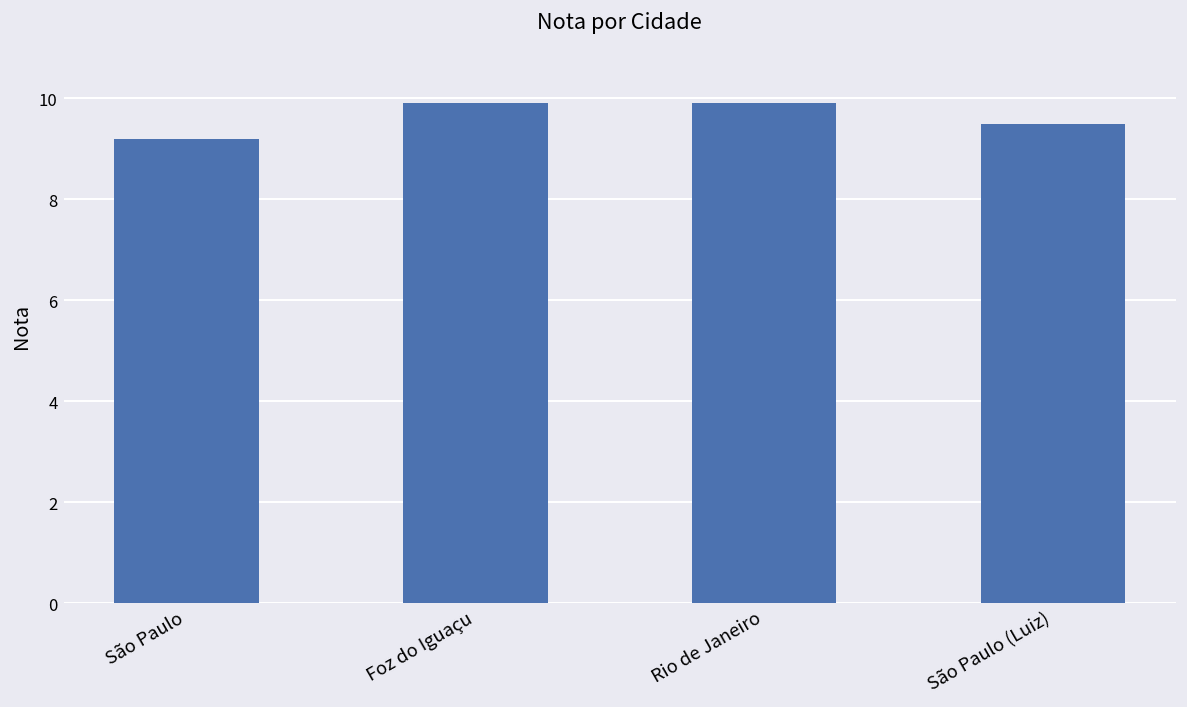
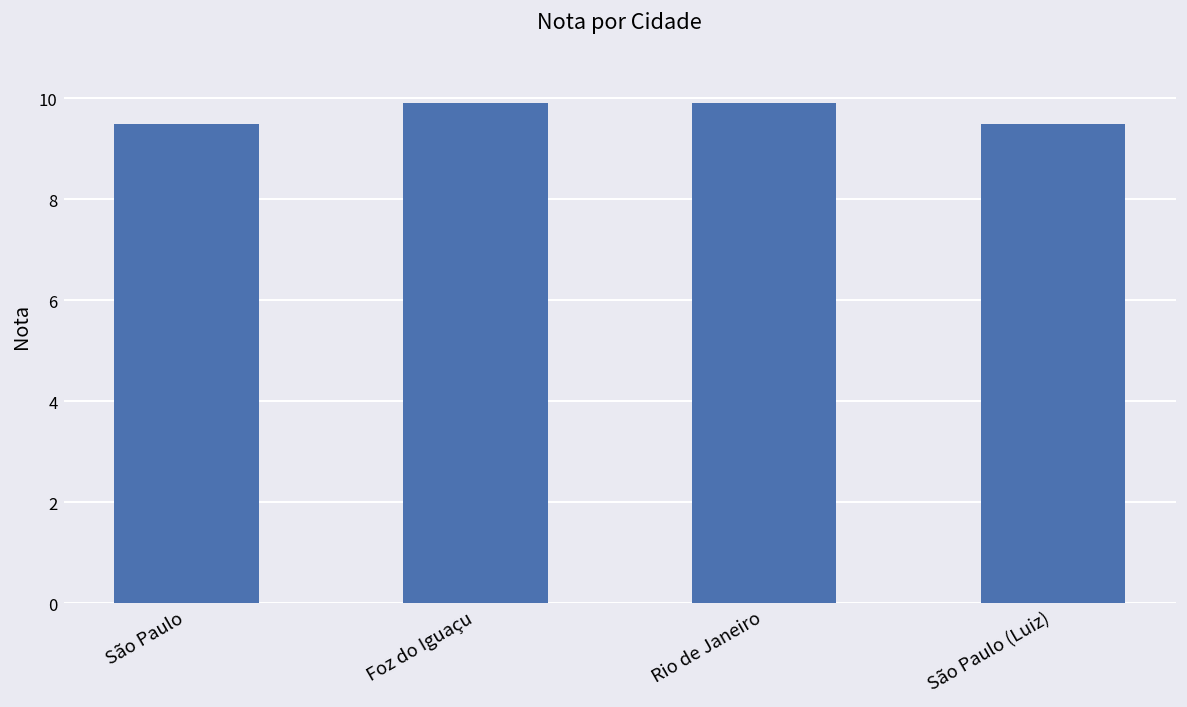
  {
-   "São Paulo": 9.2,
+   "São Paulo": 9.5,
    "Foz do Iguaçu": 9.9,
    "Rio de Janeiro": 9.9,
    "São Paulo (Luiz)": 9.5
  }
